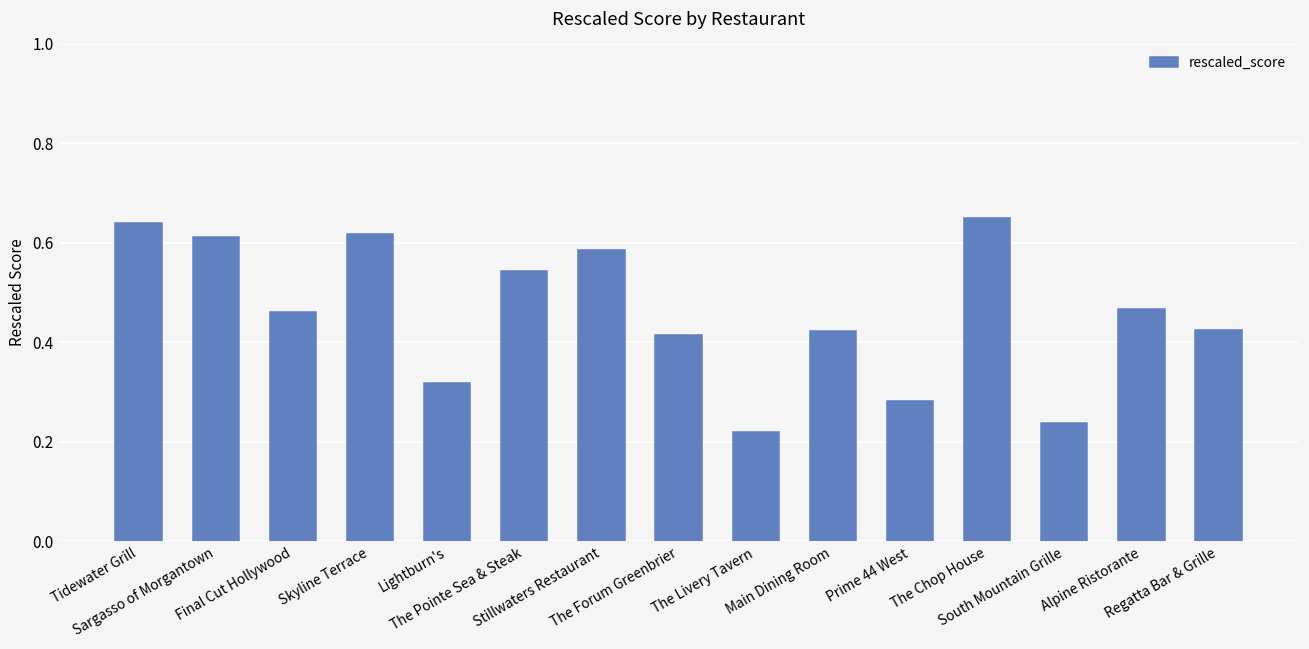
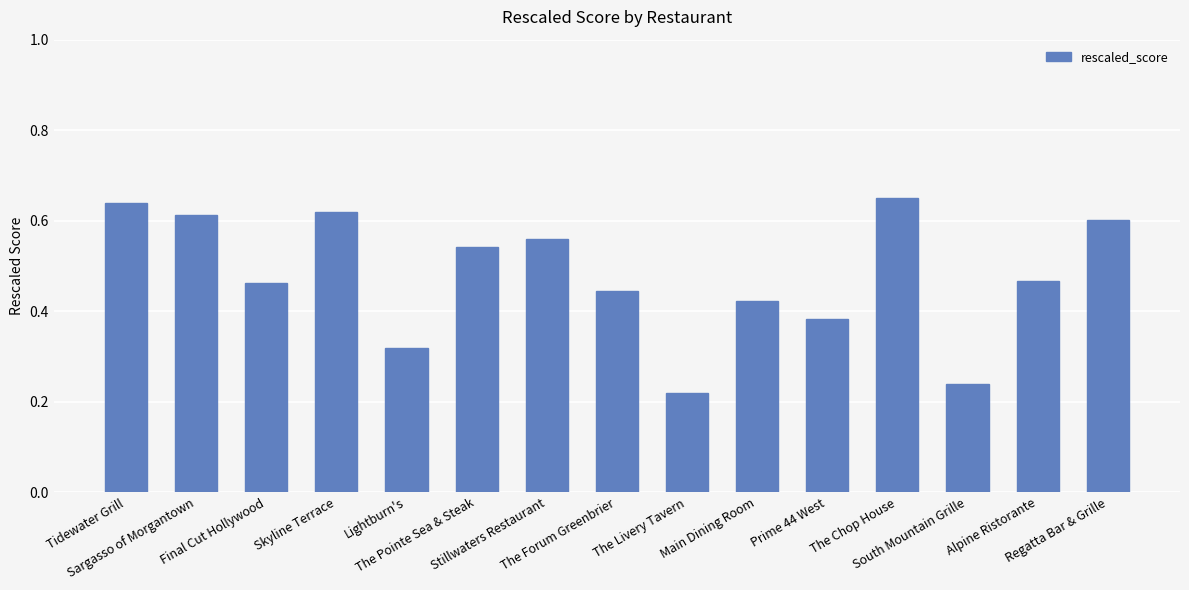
  {
    "Tidewater Grill": 0.64,
    "Sargasso of Morgantown": 0.61,
    "Final Cut Hollywood": 0.46,
    "Skyline Terrace": 0.62,
    "Lightburn's": 0.32,
    "The Pointe Sea & Steak": 0.54,
-   "Stillwaters Restaurant": 0.58,
-   "The Forum Greenbrier": 0.41,
+   "Stillwaters Restaurant": 0.56,
+   "The Forum Greenbrier": 0.45,
    "The Livery Tavern": 0.22,
    "Main Dining Room": 0.42,
-   "Prime 44 West": 0.28,
+   "Prime 44 West": 0.38,
    "The Chop House": 0.65,
    "South Mountain Grille": 0.24,
    "Alpine Ristorante": 0.47,
-   "Regatta Bar & Grille": 0.42
+   "Regatta Bar & Grille": 0.60
  }
